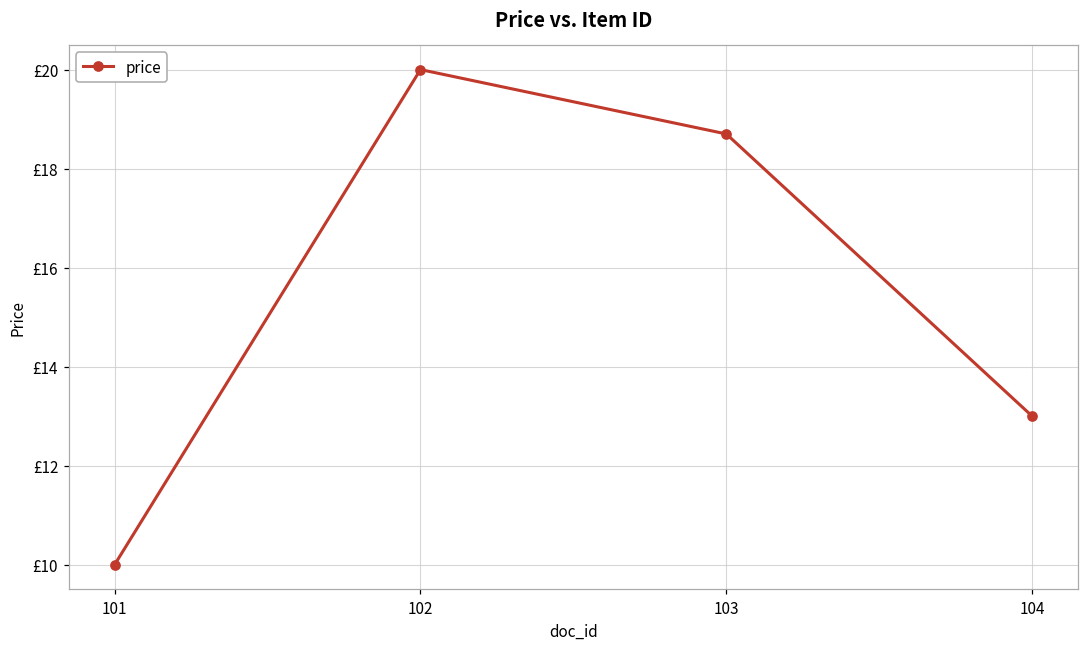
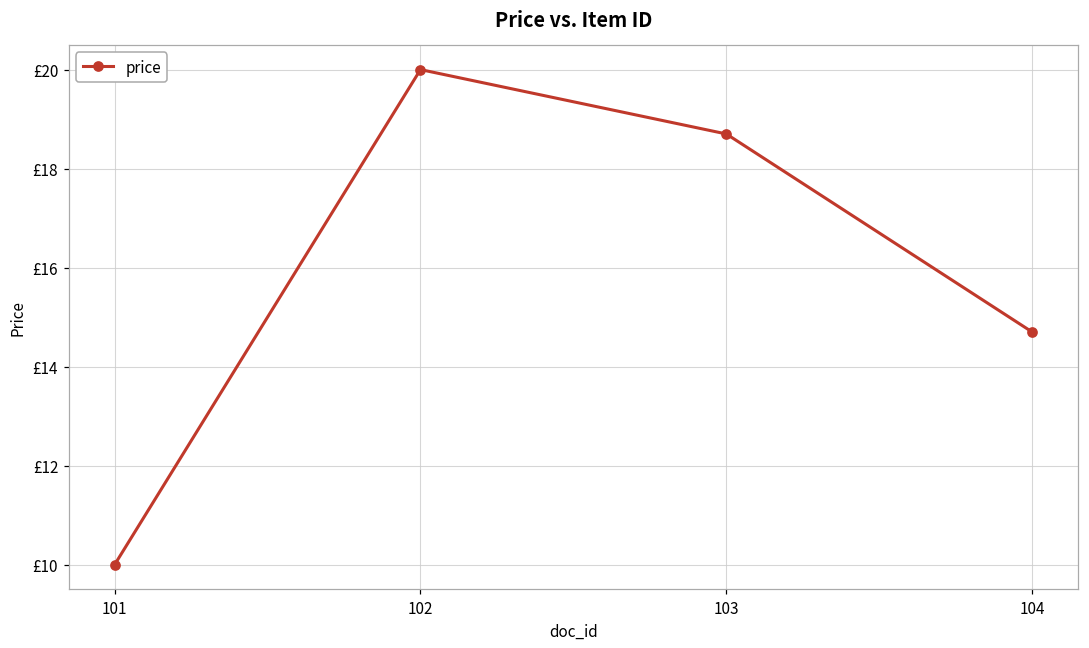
  {
    "101": "£10.0",
    "102": "£20.0",
    "103": "£18.7",
-   "104": "£13.0"
+   "104": "£14.7"
  }
